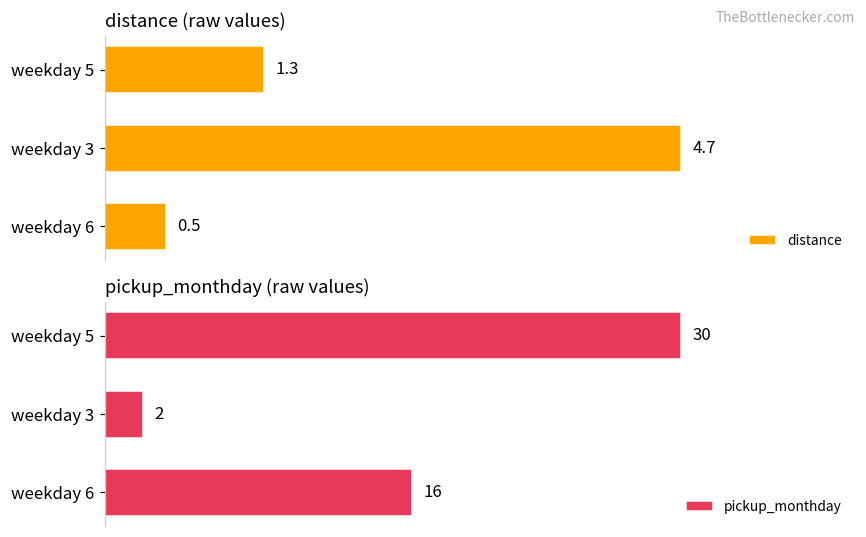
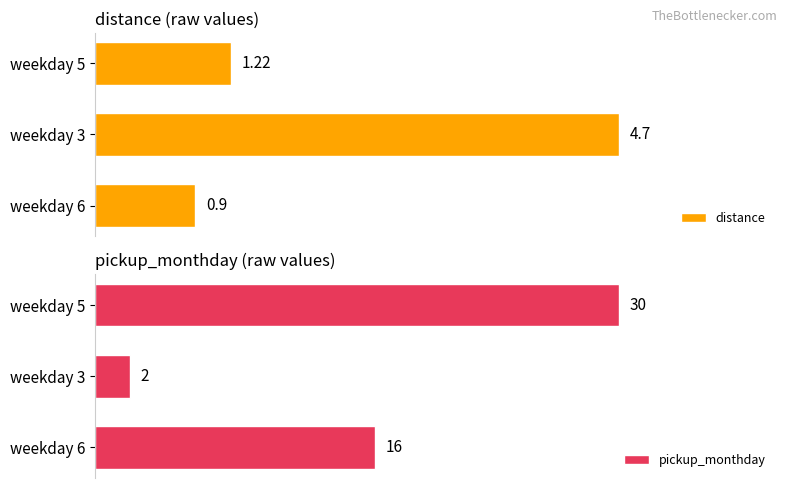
  {
    "distance (raw values)": {
-     "weekday 5": 1.3,
+     "weekday 5": 1.22,
      "weekday 3": 4.7,
-     "weekday 6": 0.5
+     "weekday 6": 0.9
    },
    "pickup_monthday (raw values)": {
      "weekday 5": 30,
      "weekday 3": 2,
      "weekday 6": 16
    }
  }
